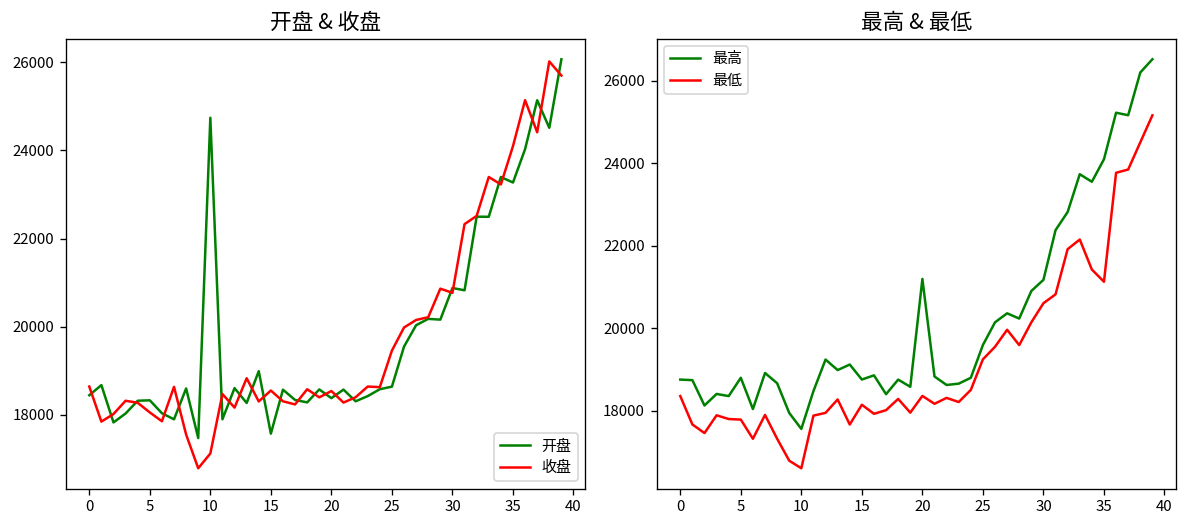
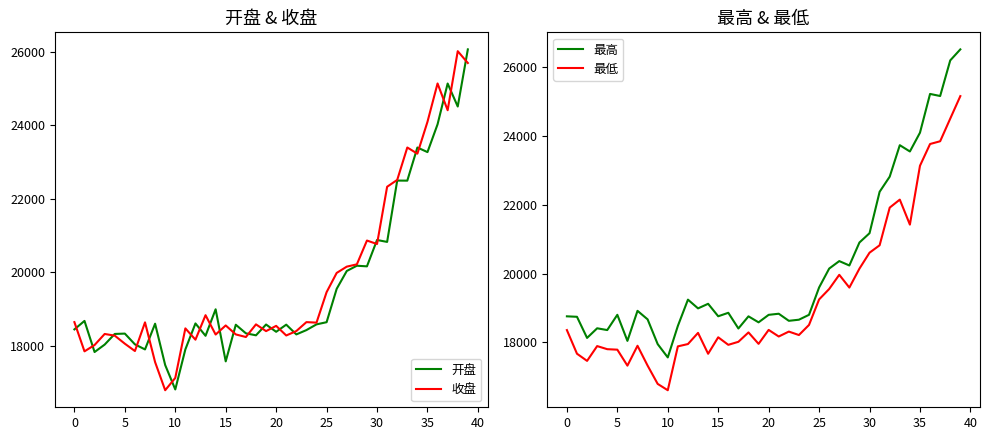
  {
    "开盘 & 收盘": {
      "开盘": {
        "0": 18400,
        "5": 18300,
-       "10": 24700,
+       "10": 16800,
        "15": 17600,
        "20": 18400,
        "25": 18600,
        "30": 20900,
        "35": 23300
      },
      "收盘": {
        "0": 18600,
        "5": 18100,
        "10": 17100,
        "15": 18600,
        "20": 18500,
        "25": 19500,
        "30": 20800,
        "35": 24100
      }
    },
    "最高 & 最低": {
      "最高": {
        "0": 18800,
        "5": 18800,
        "10": 17600,
        "15": 18800,
-       "20": 21200,
+       "20": 18800,
        "25": 19600,
        "30": 21200,
        "35": 24100
      },
      "最低": {
        "0": 18400,
        "5": 17800,
        "10": 16600,
        "15": 18100,
        "20": 18400,
        "25": 19200,
        "30": 20600,
-       "35": 21100
+       "35": 23100
      }
    }
  }
